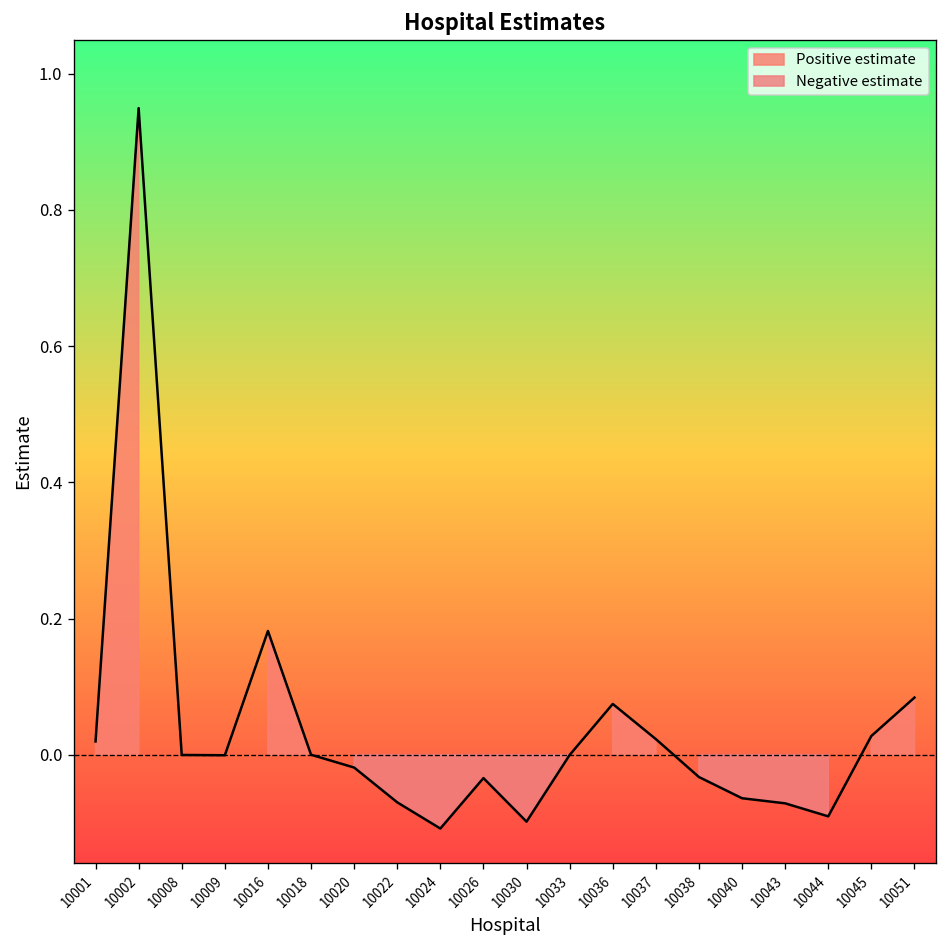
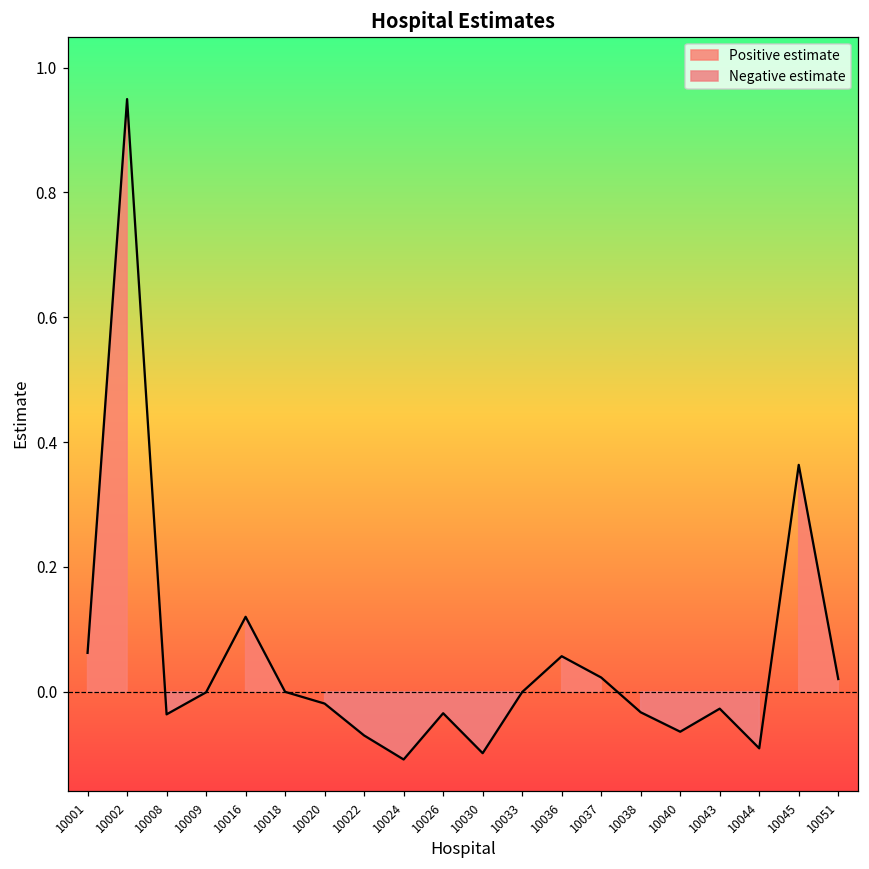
  {
-   "10001": 0.02,
+   "10001": 0.06,
    "10002": 0.95,
-   "10008": 0.00,
+   "10008": -0.04,
    "10009": 0.00,
-   "10016": 0.18,
+   "10016": 0.12,
    "10018": 0.00,
    "10020": -0.02,
    "10022": -0.07,
    "10024": -0.11,
    "10026": -0.03,
    "10030": -0.10,
    "10033": 0.00,
-   "10036": 0.07,
+   "10036": 0.06,
    "10037": 0.02,
    "10038": -0.03,
    "10040": -0.06,
-   "10043": -0.07,
+   "10043": -0.03,
    "10044": -0.09,
-   "10045": 0.03,
-   "10051": 0.08
+   "10045": 0.36,
+   "10051": 0.02
  }
